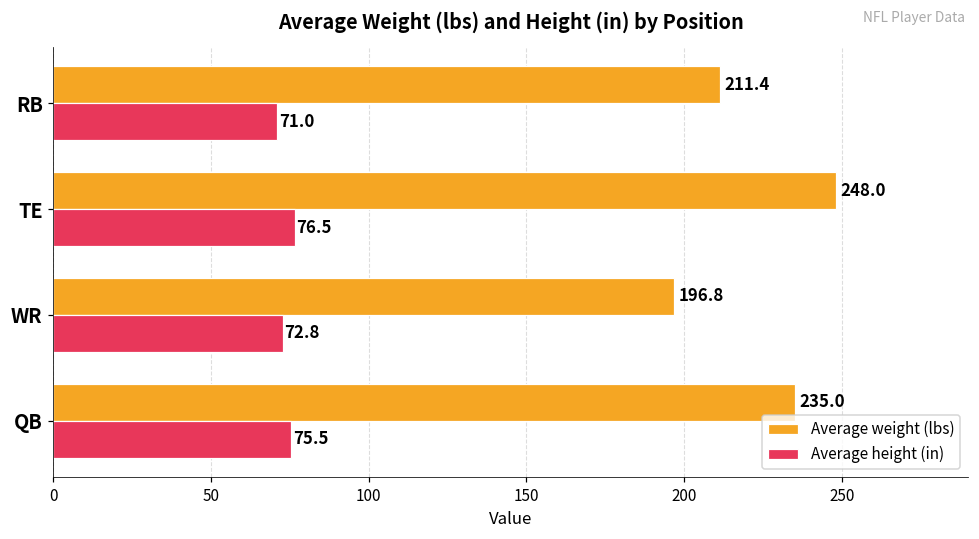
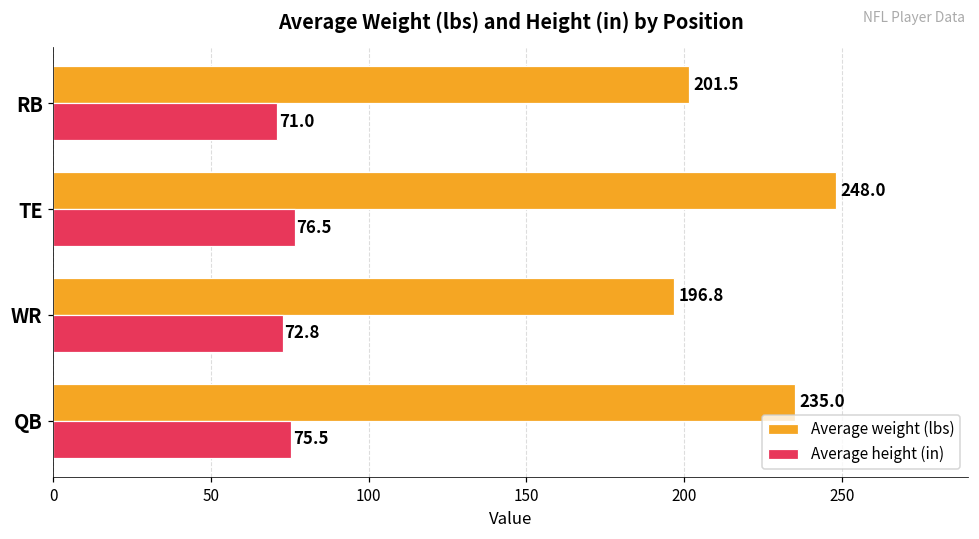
  {
    "Average weight (lbs)": {
-     "RB": 211.4,
+     "RB": 201.5,
      "TE": 248.0,
      "WR": 196.8,
      "QB": 235.0
    },
    "Average height (in)": {
      "RB": 71.0,
      "TE": 76.5,
      "WR": 72.8,
      "QB": 75.5
    }
  }
